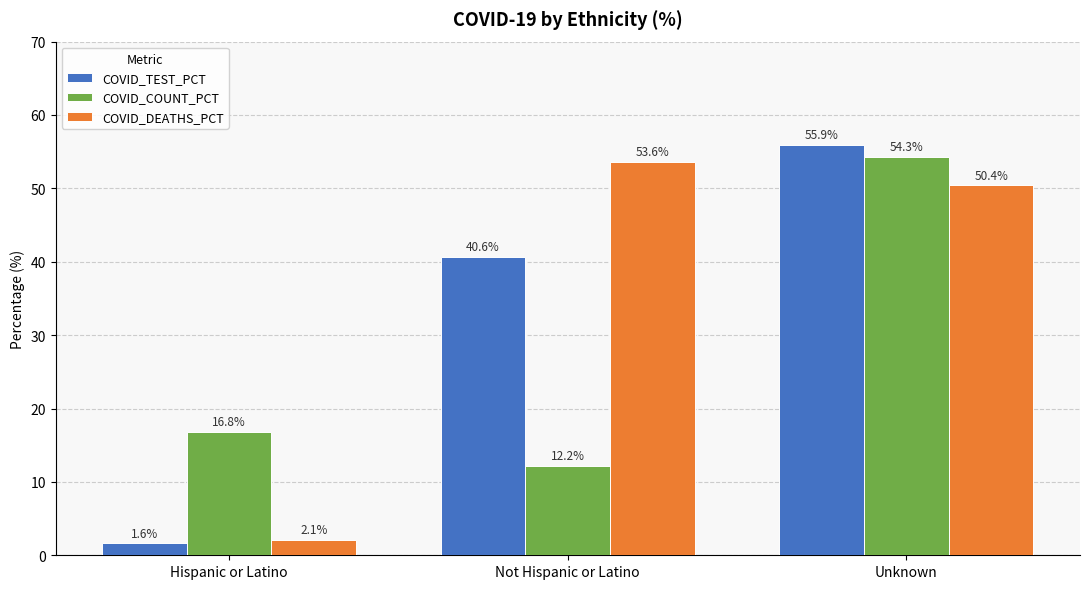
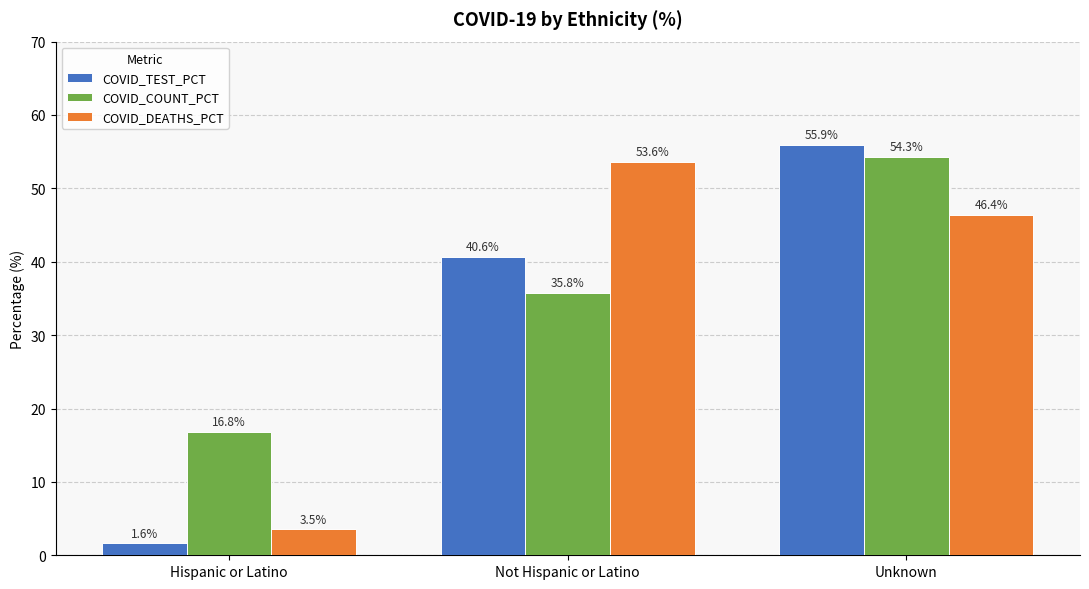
  {
    "COVID_TEST_PCT": {
      "Hispanic or Latino": "1.6%",
      "Not Hispanic or Latino": "40.6%",
      "Unknown": "55.9%"
    },
    "COVID_COUNT_PCT": {
      "Hispanic or Latino": "16.8%",
-     "Not Hispanic or Latino": "12.2%",
+     "Not Hispanic or Latino": "35.8%",
      "Unknown": "54.3%"
    },
    "COVID_DEATHS_PCT": {
-     "Hispanic or Latino": "2.1%",
+     "Hispanic or Latino": "3.5%",
      "Not Hispanic or Latino": "53.6%",
-     "Unknown": "50.4%"
+     "Unknown": "46.4%"
    }
  }
